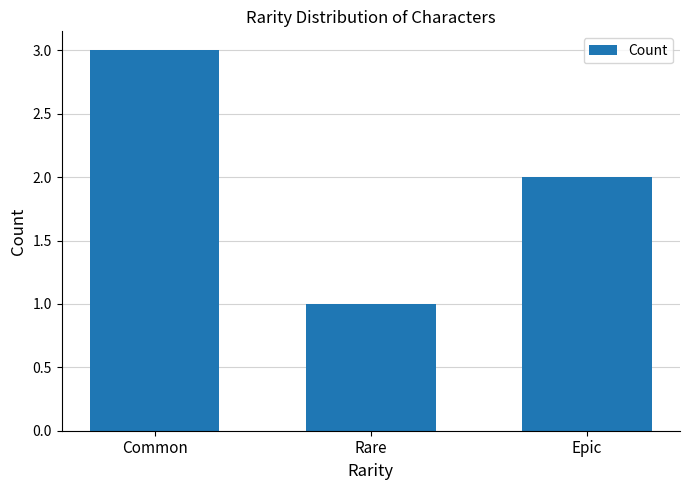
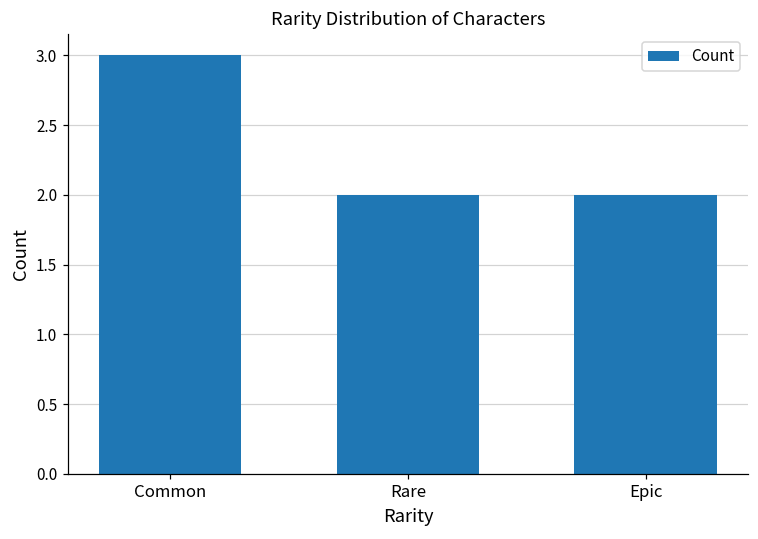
  {
    "Common": 3,
-   "Rare": 1,
+   "Rare": 2,
    "Epic": 2
  }
